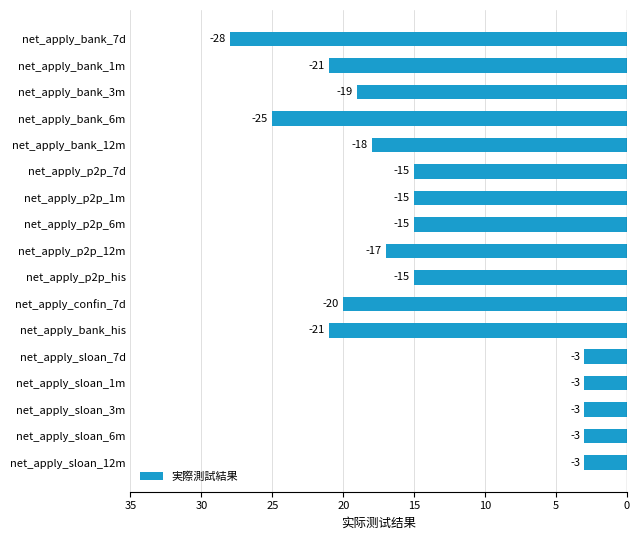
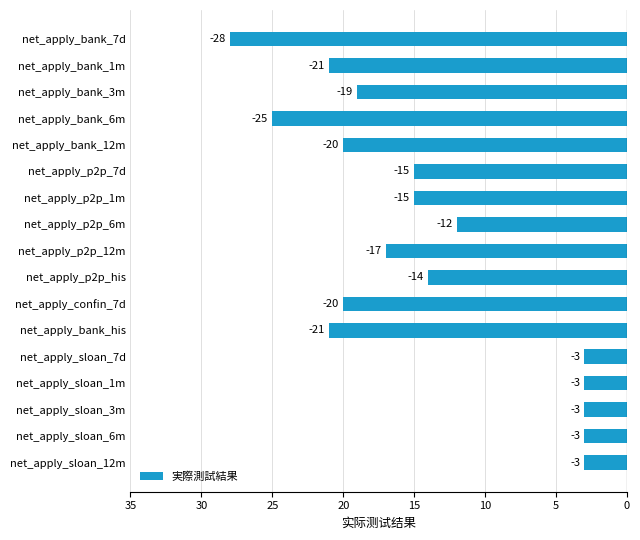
  {
    "net_apply_bank_7d": -28,
    "net_apply_bank_1m": -21,
    "net_apply_bank_3m": -19,
    "net_apply_bank_6m": -25,
-   "net_apply_bank_12m": -18,
+   "net_apply_bank_12m": -20,
    "net_apply_p2p_7d": -15,
    "net_apply_p2p_1m": -15,
-   "net_apply_p2p_6m": -15,
+   "net_apply_p2p_6m": -12,
    "net_apply_p2p_12m": -17,
-   "net_apply_p2p_his": -15,
+   "net_apply_p2p_his": -14,
    "net_apply_confin_7d": -20,
    "net_apply_bank_his": -21,
    "net_apply_sloan_7d": -3,
    "net_apply_sloan_1m": -3,
    "net_apply_sloan_3m": -3,
    "net_apply_sloan_6m": -3,
    "net_apply_sloan_12m": -3
  }
